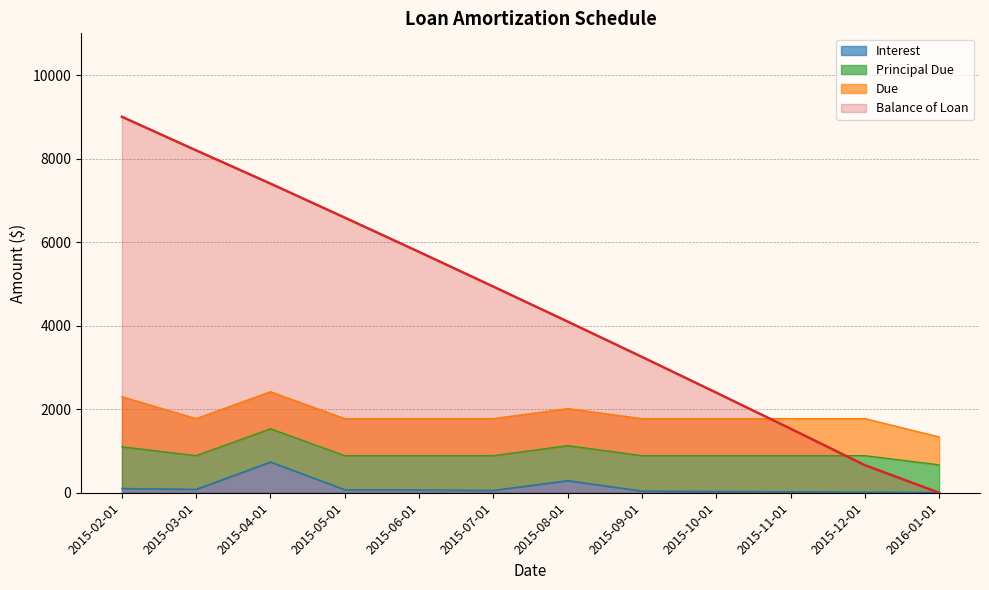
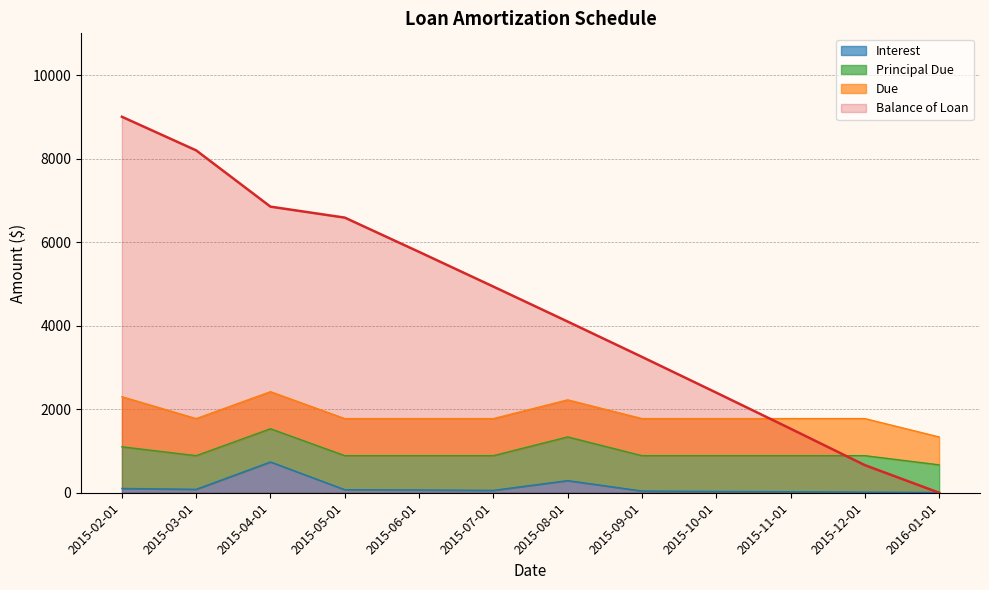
  {
    "Interest": {
      "2015-02-01": 100,
      "2015-03-01": 100,
      "2015-04-01": 700,
      "2015-05-01": 100,
      "2015-06-01": 100,
      "2015-07-01": 100,
      "2015-08-01": 300,
      "2015-09-01": 0,
      "2015-10-01": 0,
      "2015-11-01": 0,
      "2015-12-01": 0
    },
    "Principal Due": {
      "2015-02-01": 1000,
      "2015-03-01": 800,
      "2015-04-01": 800,
      "2015-05-01": 800,
      "2015-06-01": 800,
      "2015-07-01": 800,
-     "2015-08-01": 800,
+     "2015-08-01": 1000,
      "2015-09-01": 800,
      "2015-10-01": 900,
      "2015-11-01": 900,
      "2015-12-01": 900,
      "2016-01-01": 700
    },
    "Due": {
      "2015-02-01": 1200,
      "2015-03-01": 900,
      "2015-04-01": 900,
      "2015-05-01": 900,
      "2015-06-01": 900,
      "2015-07-01": 900,
      "2015-08-01": 900,
      "2015-09-01": 900,
      "2015-10-01": 900,
      "2015-11-01": 900,
      "2015-12-01": 900,
      "2016-01-01": 700
    },
    "Balance of Loan": {
      "2015-02-01": 9000,
      "2015-03-01": 8200,
-     "2015-04-01": 7400,
+     "2015-04-01": 6800,
      "2015-05-01": 6600,
      "2015-06-01": 5800,
      "2015-07-01": 4900,
      "2015-08-01": 4100,
      "2015-09-01": 3300,
      "2015-10-01": 2400,
      "2015-11-01": 1500,
      "2015-12-01": 700
    }
  }
